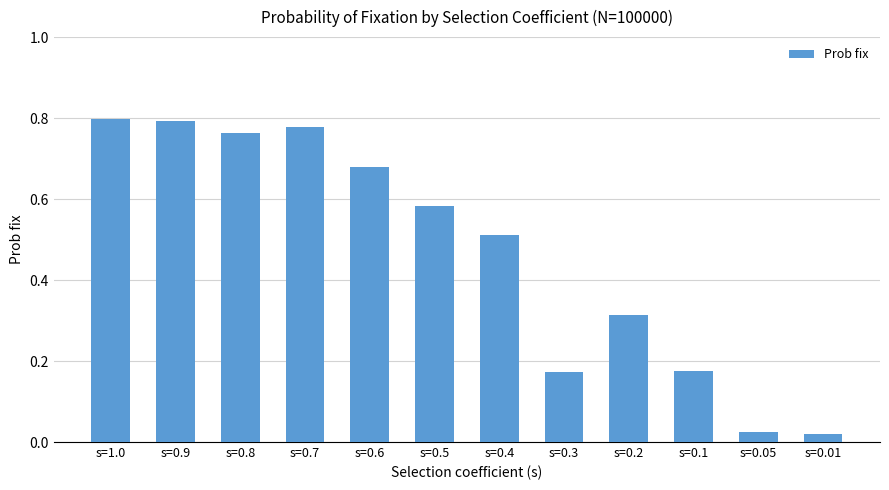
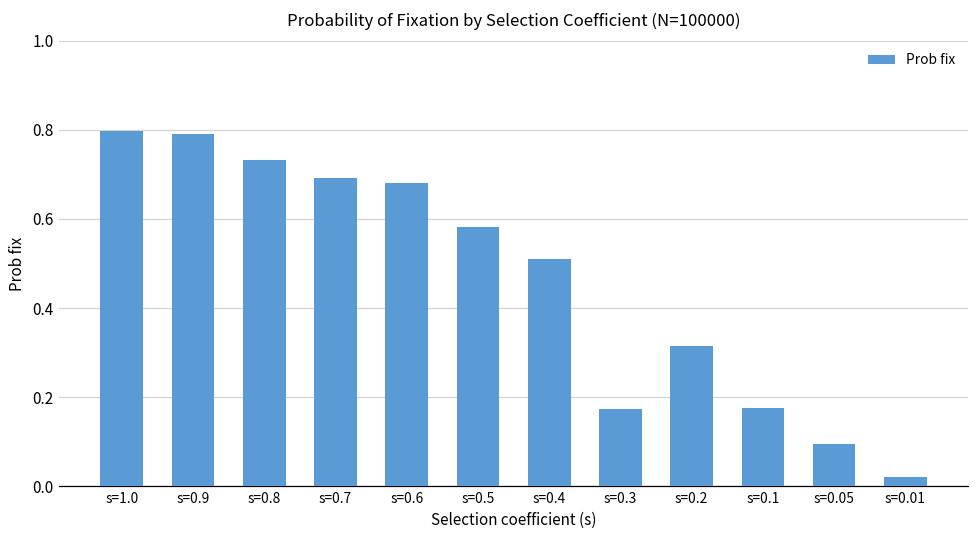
  {
    "s=1.0": 0.80,
    "s=0.9": 0.79,
-   "s=0.8": 0.76,
-   "s=0.7": 0.78,
+   "s=0.8": 0.73,
+   "s=0.7": 0.69,
    "s=0.6": 0.68,
    "s=0.5": 0.58,
    "s=0.4": 0.51,
    "s=0.3": 0.17,
    "s=0.2": 0.31,
    "s=0.1": 0.18,
-   "s=0.05": 0.02,
+   "s=0.05": 0.09,
    "s=0.01": 0.02
  }
